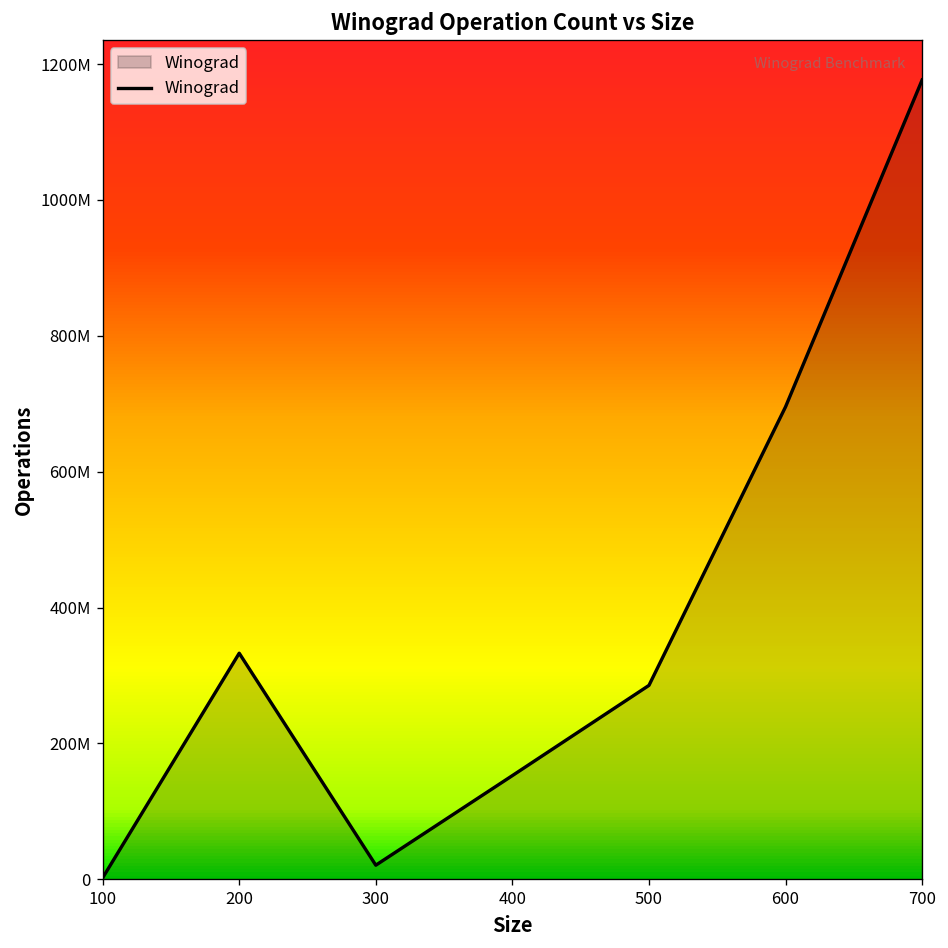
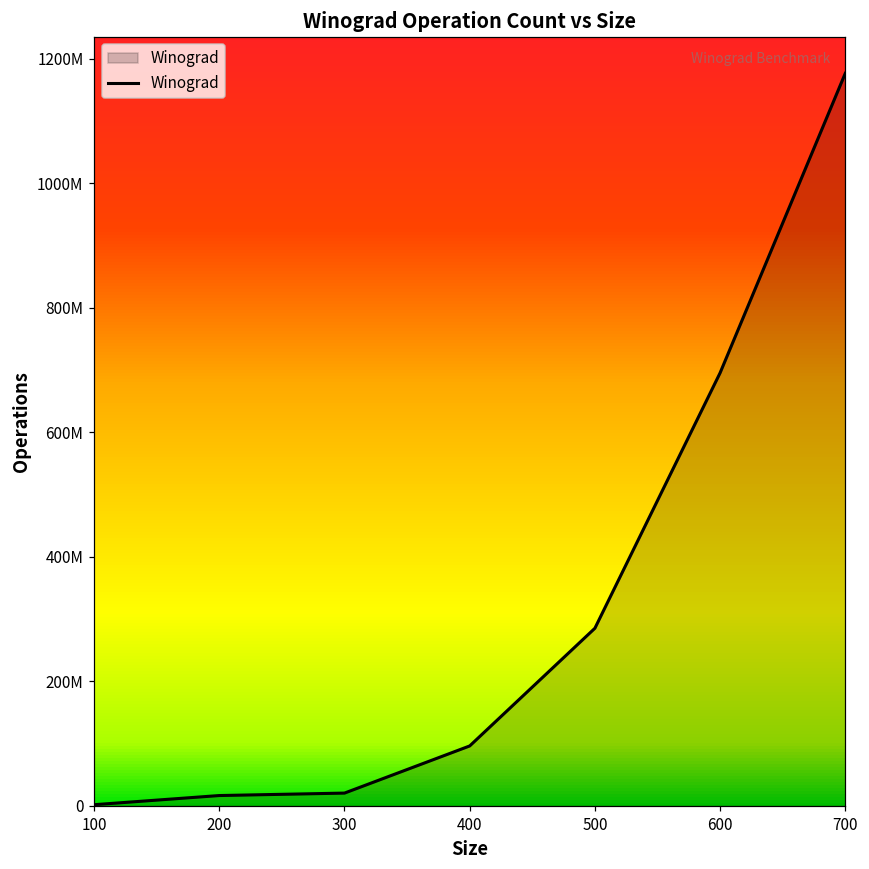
  {
    "100": 0,
-   "200": 330000000,
+   "200": 20000000,
    "300": 20000000,
-   "400": 150000000,
+   "400": 100000000,
    "500": 290000000,
    "600": 700000000,
    "700": 1180000000
  }
